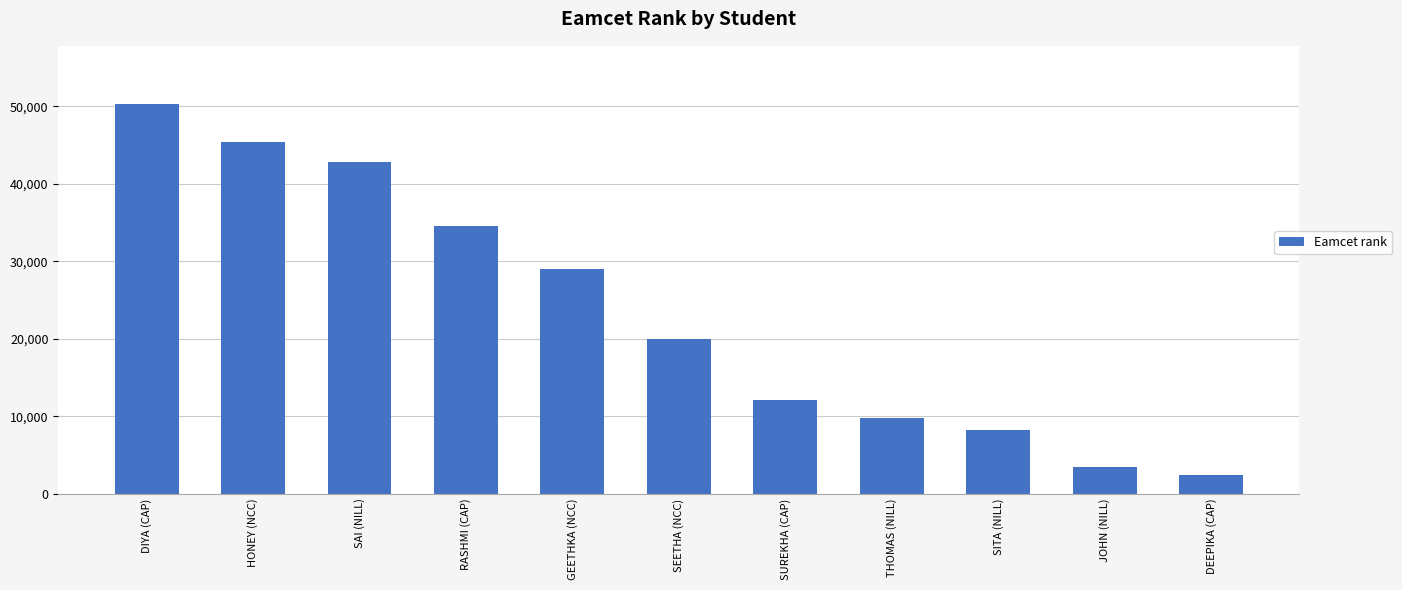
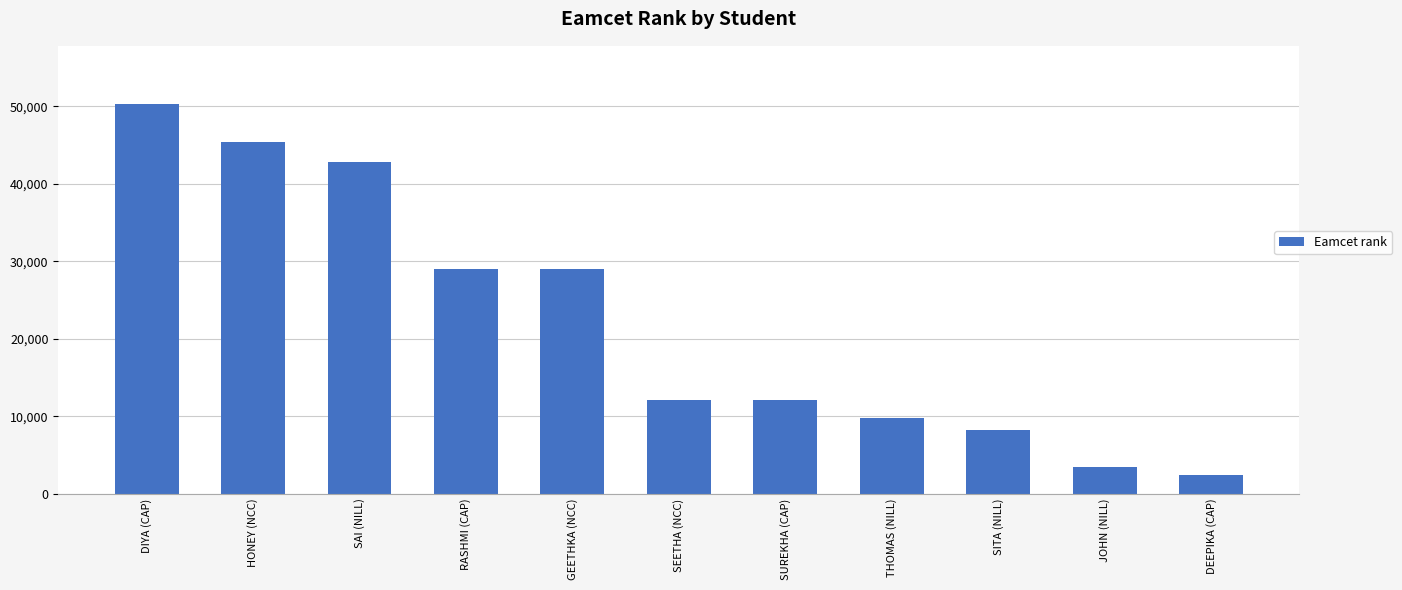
  {
    "DIYA (CAP)": "50,000",
    "HONEY (NCC)": "45,000",
    "SAI (NILL)": "43,000",
-   "RASHMI (CAP)": "35,000",
+   "RASHMI (CAP)": "29,000",
    "GEETHKA (NCC)": "29,000",
-   "SEETHA (NCC)": "20,000",
+   "SEETHA (NCC)": "12,000",
    "SUREKHA (CAP)": "12,000",
    "THOMAS (NILL)": "10,000",
    "SITA (NILL)": "8,000",
    "JOHN (NILL)": "3,000",
    "DEEPIKA (CAP)": "2,000"
  }
